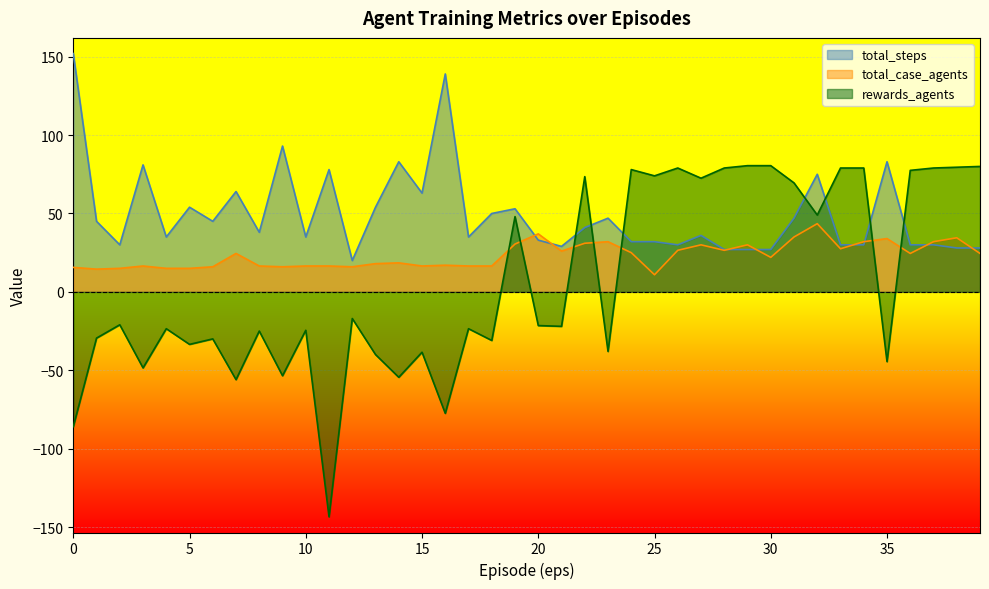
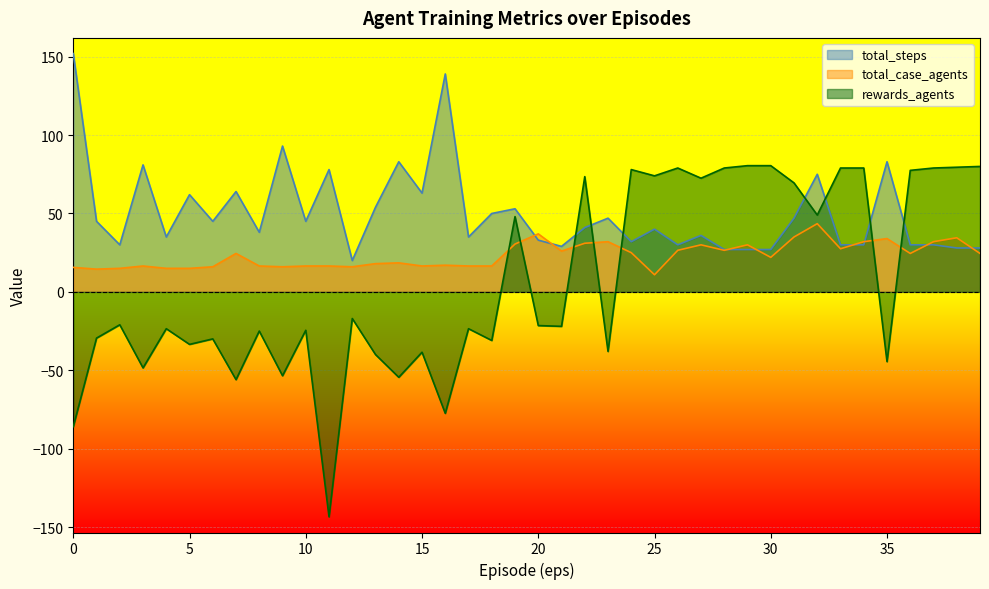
  {
    "total_steps": {
      "0": 152,
-     "5": 54,
-     "10": 35,
+     "5": 62,
+     "10": 45,
      "15": 63,
      "20": 33,
-     "25": 32,
+     "25": 40,
      "30": 27,
      "35": 83
    },
    "total_case_agents": {
      "0": 16,
      "5": 15,
      "10": 17,
      "15": 17,
      "20": 37,
      "25": 11,
      "30": 22,
      "35": 34
    }
  }
